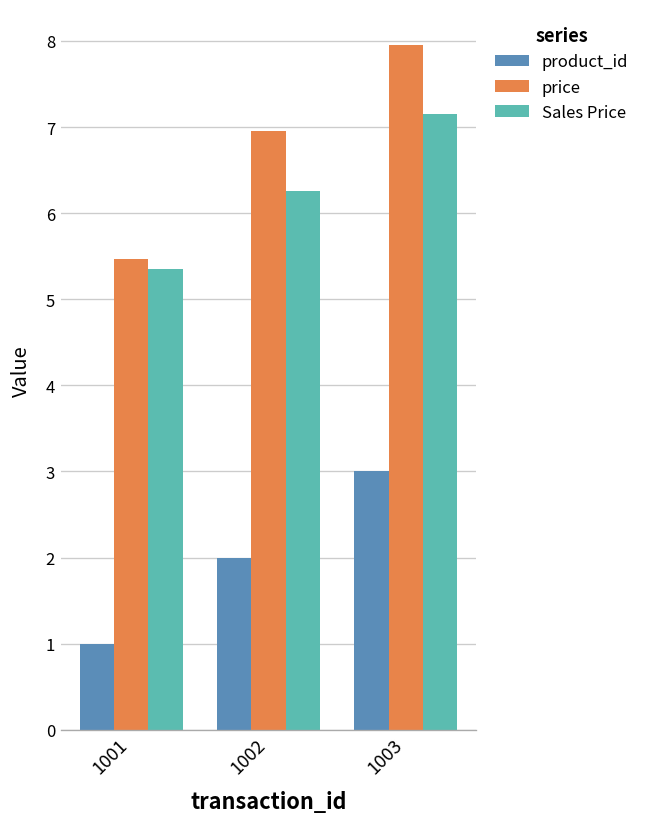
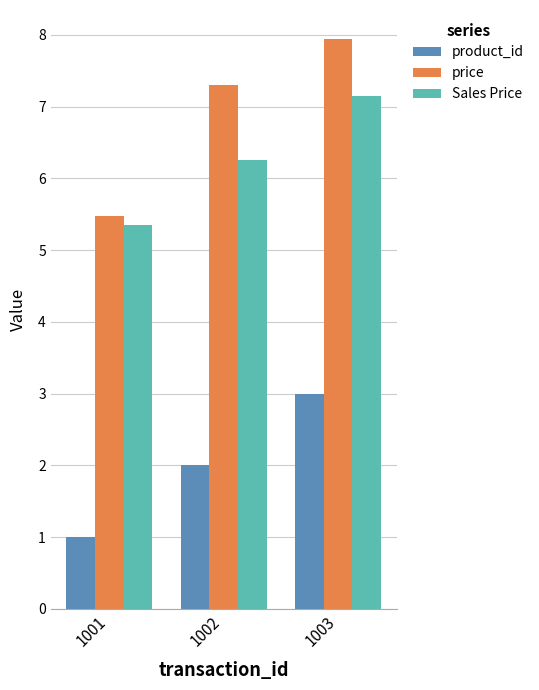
  {
    "price": {
      "1001": 5.5,
-     "1002": 7.0,
+     "1002": 7.3,
      "1003": 8.0
    }
  }
